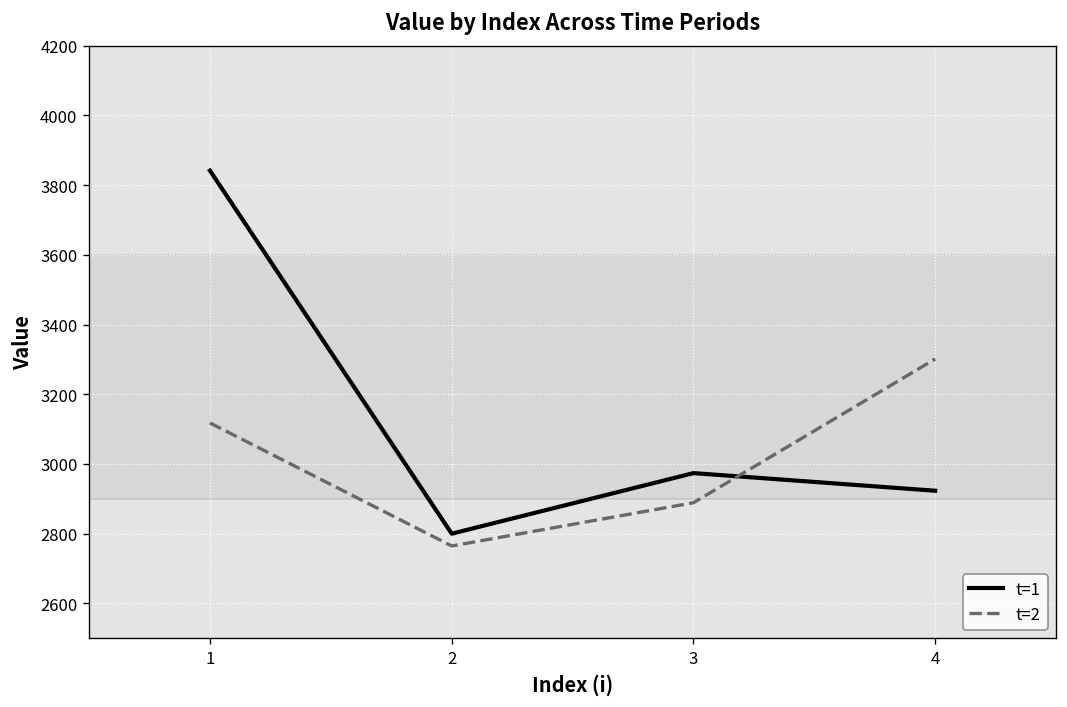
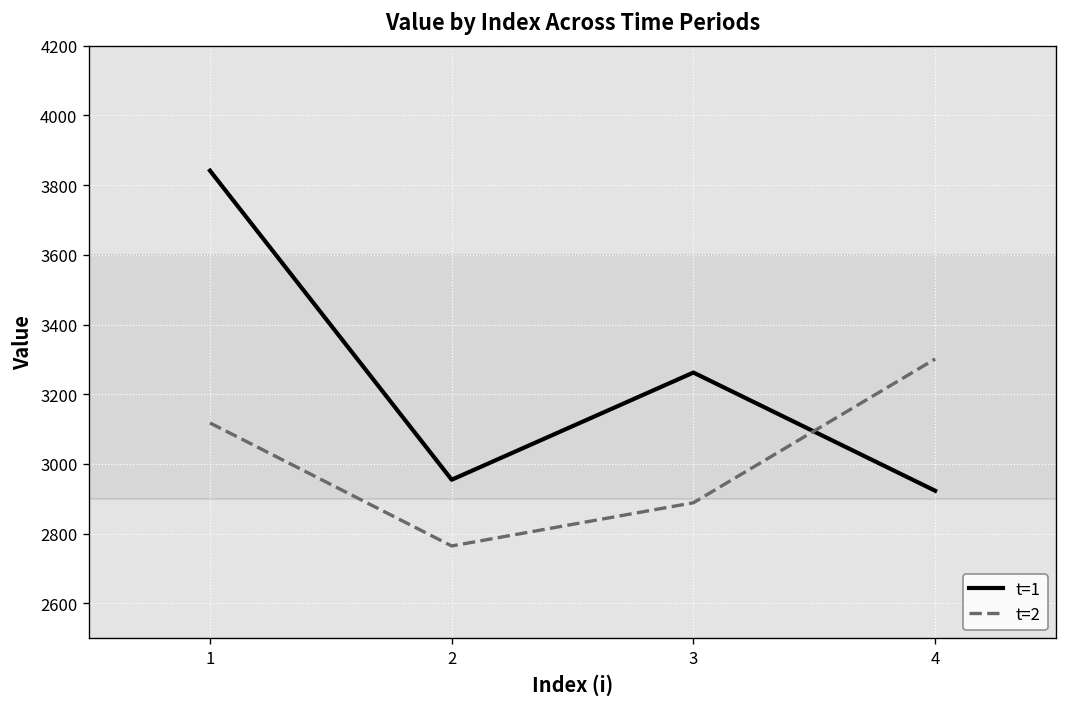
  {
    "t=1": {
      "1": 3840,
-     "2": 2800,
-     "3": 2970,
+     "2": 2950,
+     "3": 3260,
      "4": 2920
    },
    "t=2": {
      "1": 3120,
      "2": 2760,
      "3": 2890,
      "4": 3300
    }
  }
